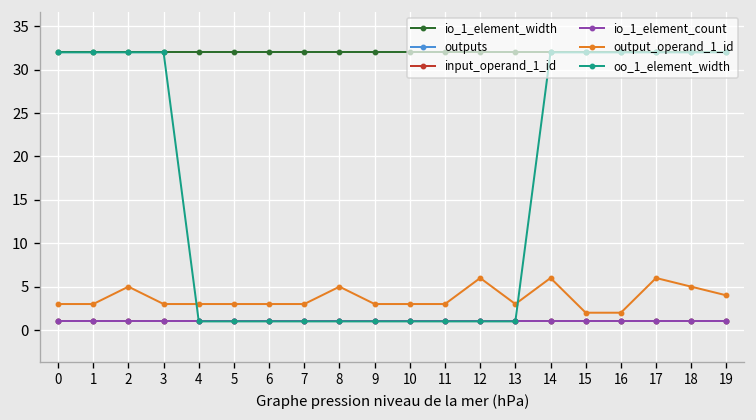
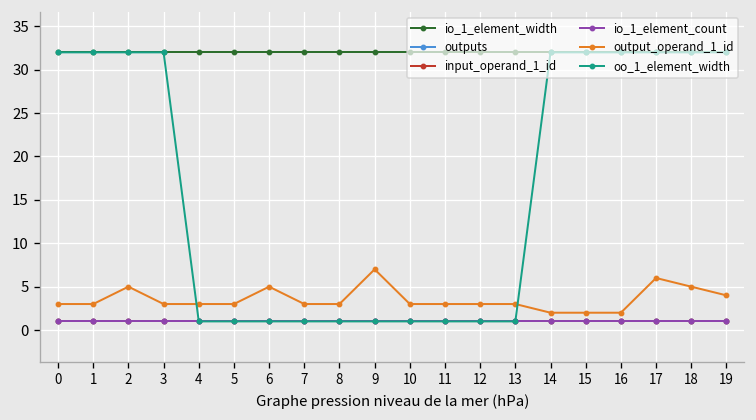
  {
    "io_1_element_width": {
      "4": 32,
      "5": 32,
      "6": 32,
      "7": 32,
      "8": 32,
      "9": 32
    },
    "io_1_element_count": {
      "0": 1,
      "1": 1,
      "2": 1,
      "3": 1,
      "14": 1,
      "15": 1,
      "16": 1,
      "17": 1,
      "18": 1,
      "19": 1
    },
    "output_operand_1_id": {
      "0": 3,
      "1": 3,
      "2": 5,
      "3": 3,
      "4": 3,
      "5": 3,
-     "6": 3,
+     "6": 5,
      "7": 3,
-     "8": 5,
-     "9": 3,
+     "8": 3,
+     "9": 7,
      "10": 3,
      "11": 3,
-     "12": 6,
+     "12": 3,
      "13": 3,
-     "14": 6,
+     "14": 2,
      "15": 2,
      "16": 2,
      "17": 6,
      "18": 5,
      "19": 4
    }
  }
